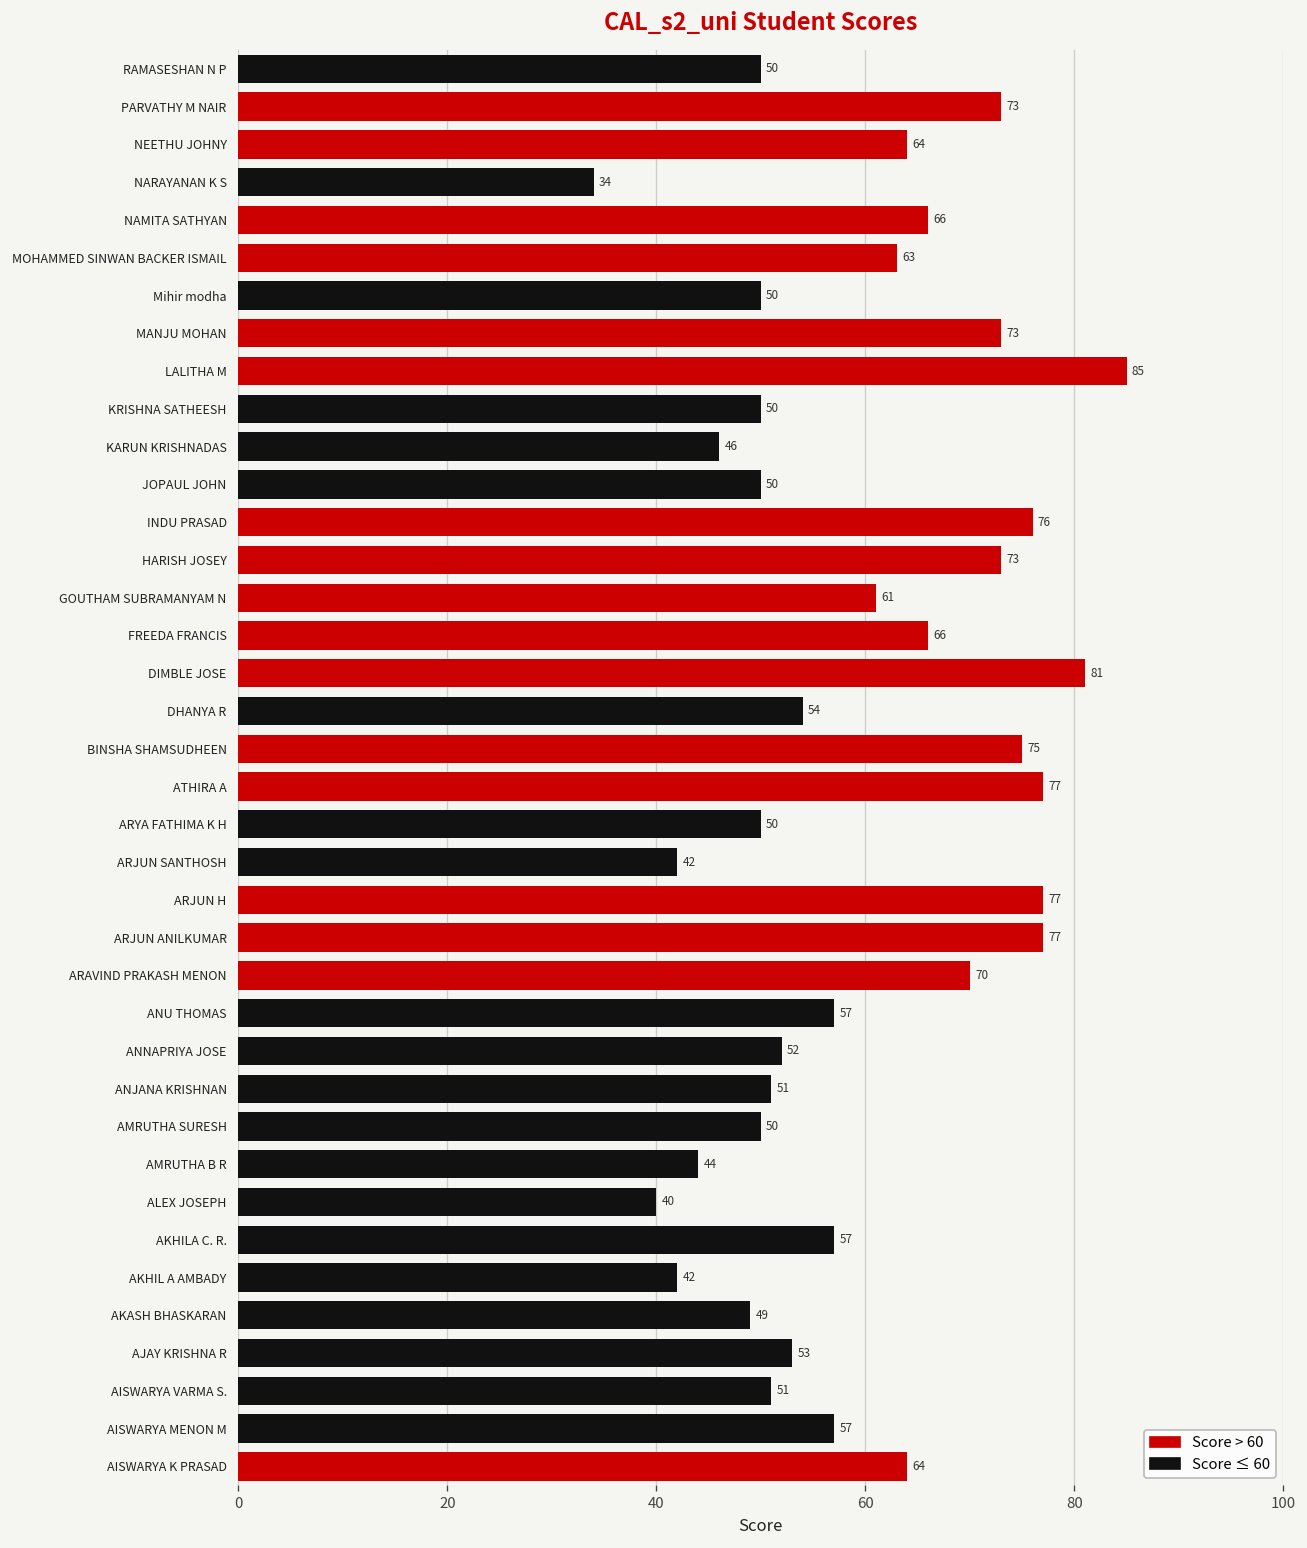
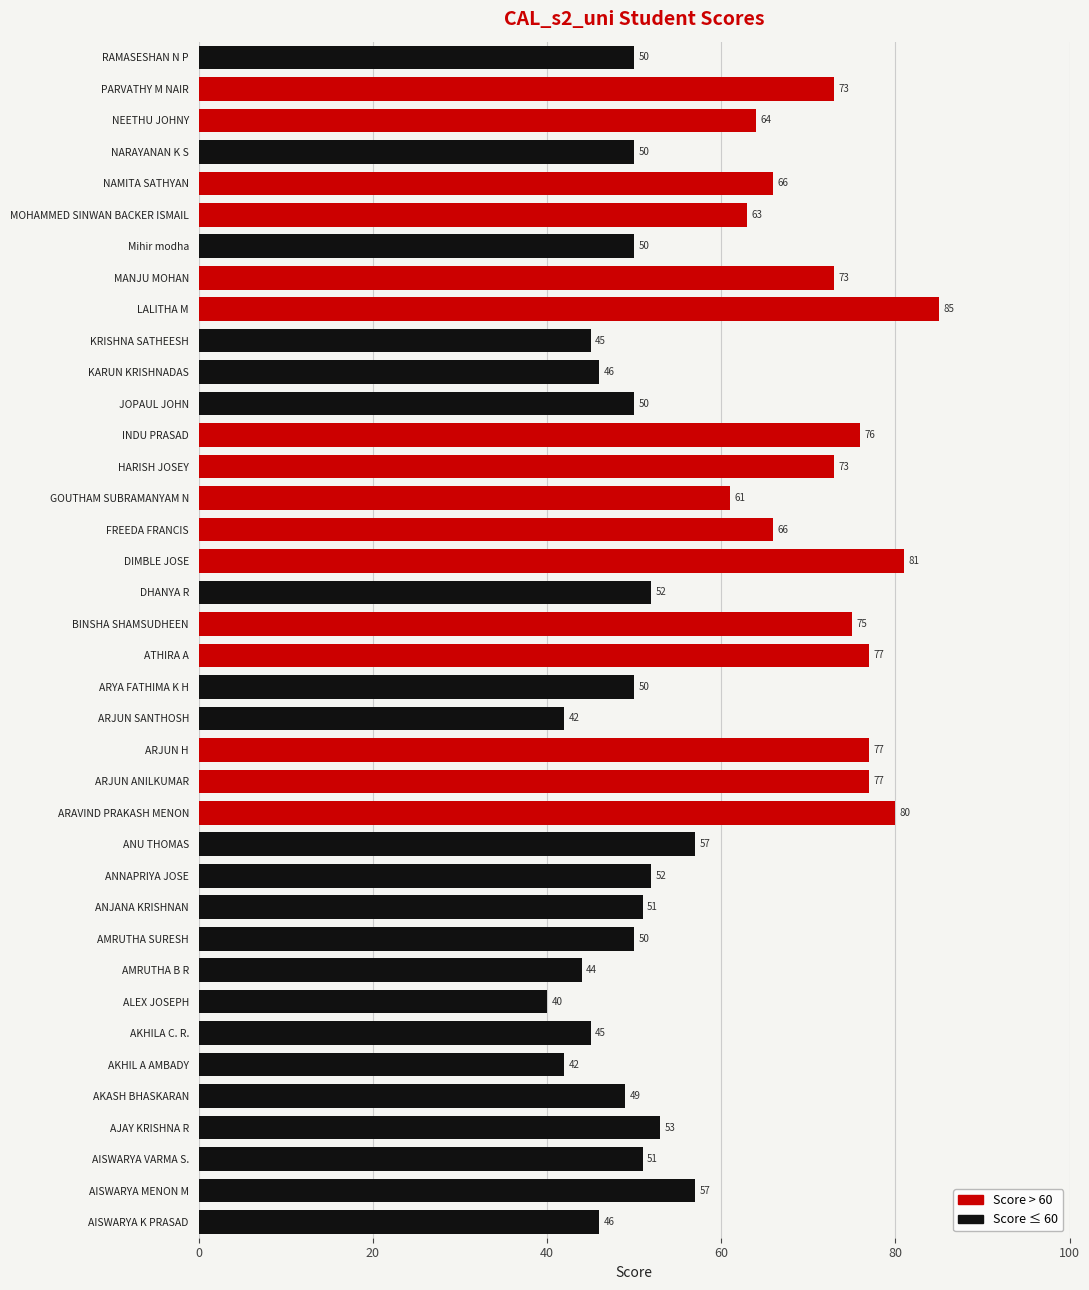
  {
    "RAMASESHAN N P": 50,
    "PARVATHY M NAIR": 73,
    "NEETHU JOHNY": 64,
-   "NARAYANAN K S": 34,
+   "NARAYANAN K S": 50,
    "NAMITA SATHYAN": 66,
    "MOHAMMED SINWAN BACKER ISMAIL": 63,
    "Mihir modha": 50,
    "MANJU MOHAN": 73,
    "LALITHA M": 85,
-   "KRISHNA SATHEESH": 50,
+   "KRISHNA SATHEESH": 45,
    "KARUN KRISHNADAS": 46,
    "JOPAUL JOHN": 50,
    "INDU PRASAD": 76,
    "HARISH JOSEY": 73,
    "GOUTHAM SUBRAMANYAM N": 61,
    "FREEDA FRANCIS": 66,
    "DIMBLE JOSE": 81,
-   "DHANYA R": 54,
+   "DHANYA R": 52,
    "BINSHA SHAMSUDHEEN": 75,
    "ATHIRA A": 77,
    "ARYA FATHIMA K H": 50,
    "ARJUN SANTHOSH": 42,
    "ARJUN H": 77,
    "ARJUN ANILKUMAR": 77,
-   "ARAVIND PRAKASH MENON": 70,
+   "ARAVIND PRAKASH MENON": 80,
    "ANU THOMAS": 57,
    "ANNAPRIYA JOSE": 52,
    "ANJANA KRISHNAN": 51,
    "AMRUTHA SURESH": 50,
    "AMRUTHA B R": 44,
    "ALEX JOSEPH": 40,
-   "AKHILA C. R.": 57,
+   "AKHILA C. R.": 45,
    "AKHIL A AMBADY": 42,
    "AKASH BHASKARAN": 49,
    "AJAY KRISHNA R": 53,
    "AISWARYA VARMA S.": 51,
    "AISWARYA MENON M": 57,
-   "AISWARYA K PRASAD": 64
+   "AISWARYA K PRASAD": 46
  }
